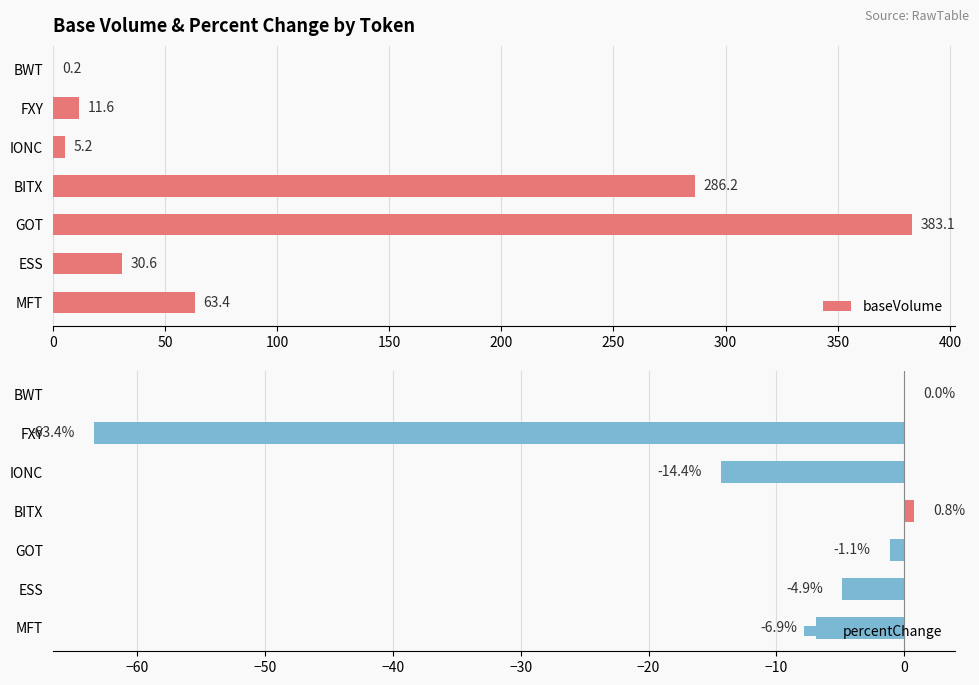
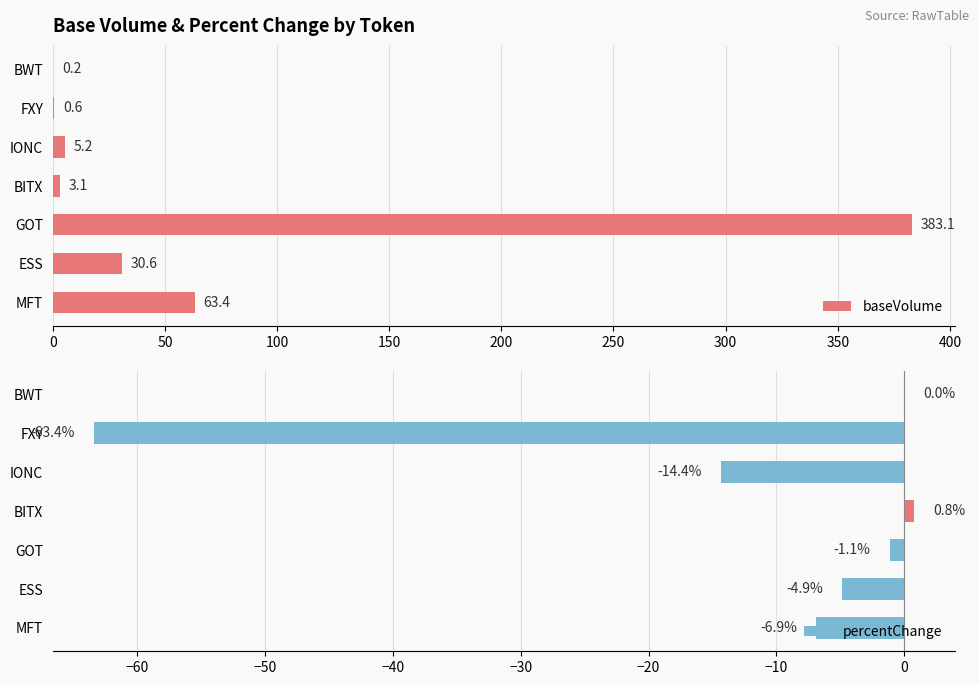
  {
    "Base Volume & Percent Change by Token": {
      "BWT": 0.2,
-     "FXY": 11.6,
+     "FXY": 0.6,
      "IONC": 5.2,
-     "BITX": 286.2,
+     "BITX": 3.1,
      "GOT": 383.1,
      "ESS": 30.6,
      "MFT": 63.4
    }
  }
